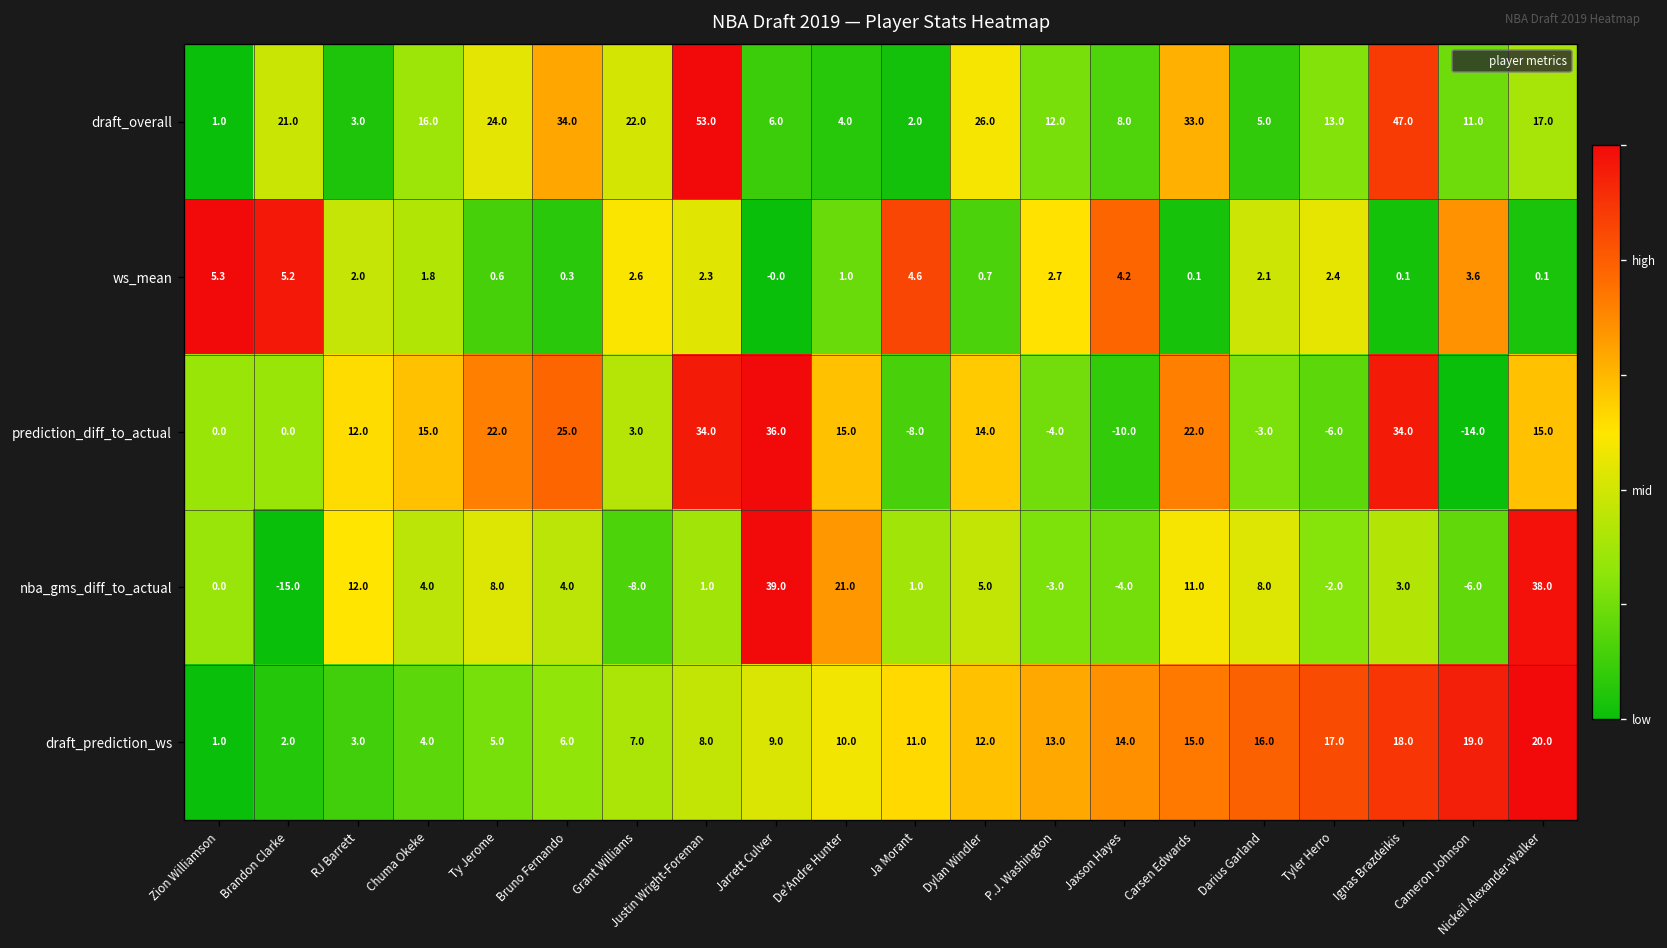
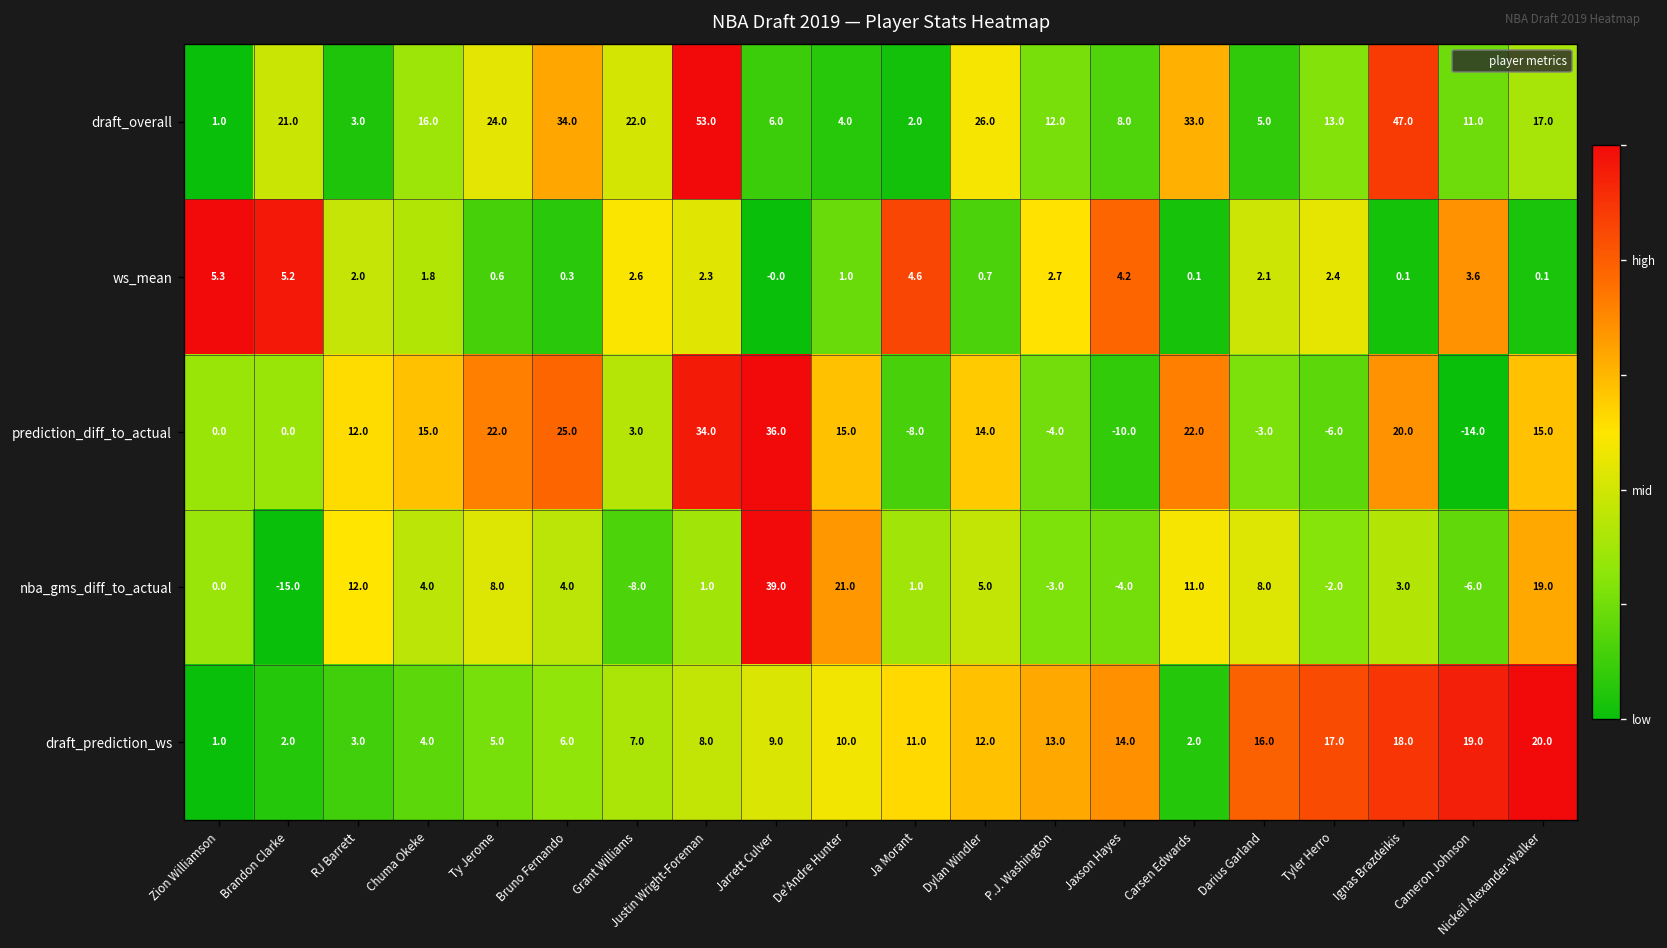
  {
    "draft_overall": {
      "Zion Williamson": 1.0,
      "Brandon Clarke": 21.0,
      "RJ Barrett": 3.0,
      "Chuma Okeke": 16.0,
      "Ty Jerome": 24.0,
      "Bruno Fernando": 34.0,
      "Grant Williams": 22.0,
      "Justin Wright-Foreman": 53.0,
      "Jarrett Culver": 6.0,
      "De'Andre Hunter": 4.0,
      "Ja Morant": 2.0,
      "Dylan Windler": 26.0,
      "P.J. Washington": 12.0,
      "Jaxson Hayes": 8.0,
      "Carsen Edwards": 33.0,
      "Darius Garland": 5.0,
      "Tyler Herro": 13.0,
      "Ignas Brazdeikis": 47.0,
      "Cameron Johnson": 11.0,
      "Nickeil Alexander-Walker": 17.0
    },
    "ws_mean": {
      "Zion Williamson": 5.3,
      "Brandon Clarke": 5.2,
      "RJ Barrett": 2.0,
      "Chuma Okeke": 1.8,
      "Ty Jerome": 0.6,
      "Bruno Fernando": 0.3,
      "Grant Williams": 2.6,
      "Justin Wright-Foreman": 2.3,
      "Jarrett Culver": -0.0,
      "De'Andre Hunter": 1.0,
      "Ja Morant": 4.6,
      "Dylan Windler": 0.7,
      "P.J. Washington": 2.7,
      "Jaxson Hayes": 4.2,
      "Carsen Edwards": 0.1,
      "Darius Garland": 2.1,
      "Tyler Herro": 2.4,
      "Ignas Brazdeikis": 0.1,
      "Cameron Johnson": 3.6,
      "Nickeil Alexander-Walker": 0.1
    },
    "prediction_diff_to_actual": {
      "Zion Williamson": 0.0,
      "Brandon Clarke": 0.0,
      "RJ Barrett": 12.0,
      "Chuma Okeke": 15.0,
      "Ty Jerome": 22.0,
      "Bruno Fernando": 25.0,
      "Grant Williams": 3.0,
      "Justin Wright-Foreman": 34.0,
      "Jarrett Culver": 36.0,
      "De'Andre Hunter": 15.0,
      "Ja Morant": -8.0,
      "Dylan Windler": 14.0,
      "P.J. Washington": -4.0,
      "Jaxson Hayes": -10.0,
      "Carsen Edwards": 22.0,
      "Darius Garland": -3.0,
      "Tyler Herro": -6.0,
-     "Ignas Brazdeikis": 34.0,
+     "Ignas Brazdeikis": 20.0,
      "Cameron Johnson": -14.0,
      "Nickeil Alexander-Walker": 15.0
    },
    "nba_gms_diff_to_actual": {
      "Zion Williamson": 0.0,
      "Brandon Clarke": -15.0,
      "RJ Barrett": 12.0,
      "Chuma Okeke": 4.0,
      "Ty Jerome": 8.0,
      "Bruno Fernando": 4.0,
      "Grant Williams": -8.0,
      "Justin Wright-Foreman": 1.0,
      "Jarrett Culver": 39.0,
      "De'Andre Hunter": 21.0,
      "Ja Morant": 1.0,
      "Dylan Windler": 5.0,
      "P.J. Washington": -3.0,
      "Jaxson Hayes": -4.0,
      "Carsen Edwards": 11.0,
      "Darius Garland": 8.0,
      "Tyler Herro": -2.0,
      "Ignas Brazdeikis": 3.0,
      "Cameron Johnson": -6.0,
-     "Nickeil Alexander-Walker": 38.0
+     "Nickeil Alexander-Walker": 19.0
    },
    "draft_prediction_ws": {
      "Zion Williamson": 1.0,
      "Brandon Clarke": 2.0,
      "RJ Barrett": 3.0,
      "Chuma Okeke": 4.0,
      "Ty Jerome": 5.0,
      "Bruno Fernando": 6.0,
      "Grant Williams": 7.0,
      "Justin Wright-Foreman": 8.0,
      "Jarrett Culver": 9.0,
      "De'Andre Hunter": 10.0,
      "Ja Morant": 11.0,
      "Dylan Windler": 12.0,
      "P.J. Washington": 13.0,
      "Jaxson Hayes": 14.0,
-     "Carsen Edwards": 15.0,
+     "Carsen Edwards": 2.0,
      "Darius Garland": 16.0,
      "Tyler Herro": 17.0,
      "Ignas Brazdeikis": 18.0,
      "Cameron Johnson": 19.0,
      "Nickeil Alexander-Walker": 20.0
    }
  }
